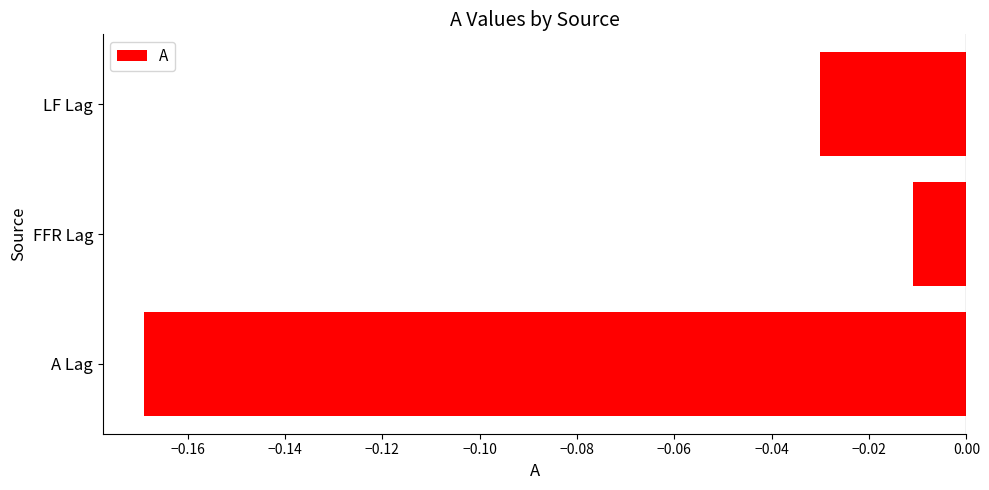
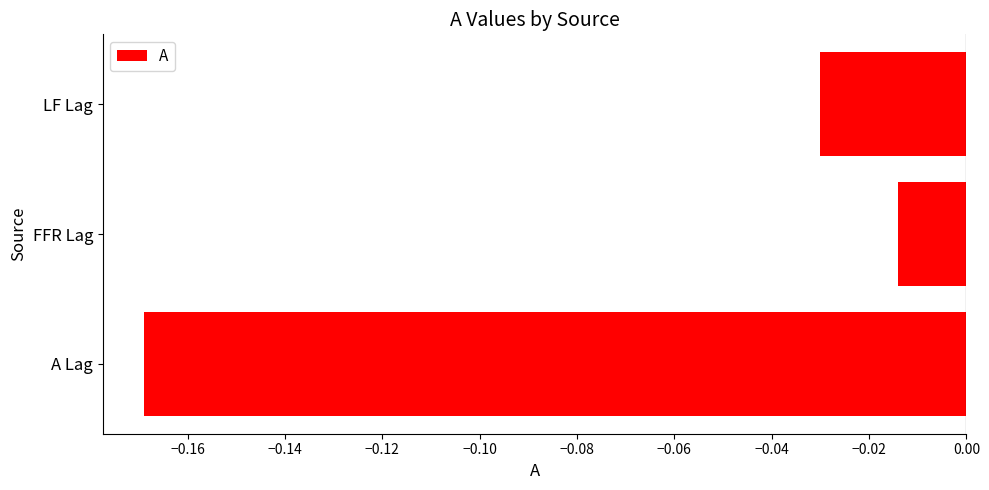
  {
    "LF Lag": -0.030,
-   "FFR Lag": -0.011,
+   "FFR Lag": -0.014,
    "A Lag": -0.169
  }
